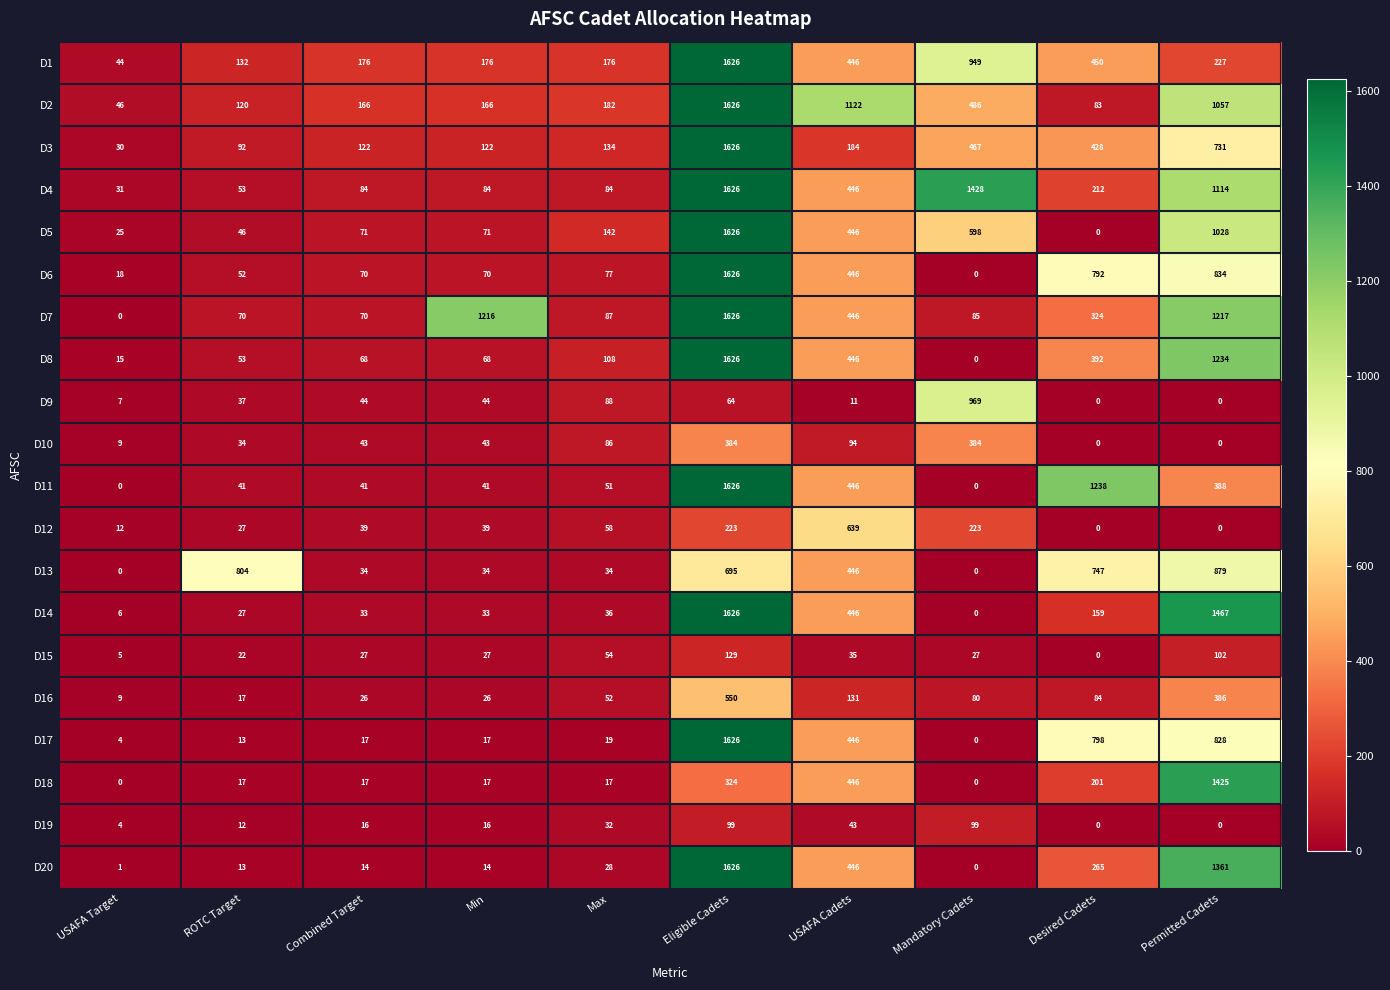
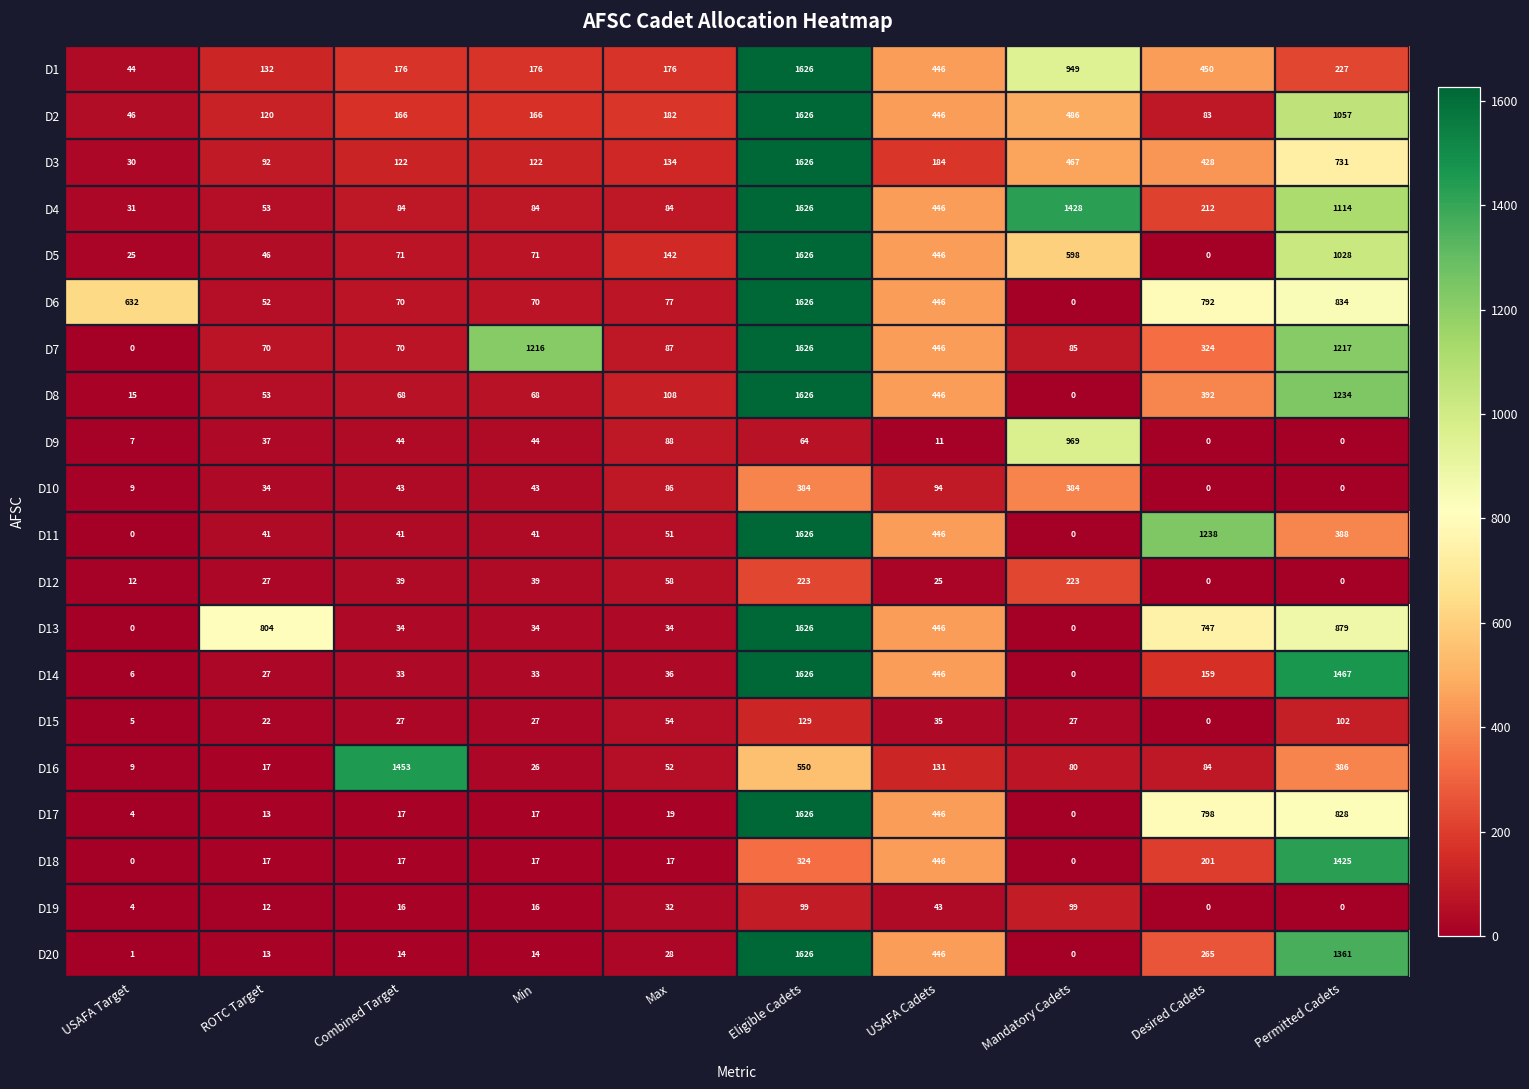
  {
    "D1": {
      "USAFA Target": 44,
      "ROTC Target": 132,
      "Combined Target": 176,
      "Min": 176,
      "Max": 176,
      "Eligible Cadets": 1626,
      "USAFA Cadets": 446,
      "Mandatory Cadets": 949,
      "Desired Cadets": 450,
      "Permitted Cadets": 227
    },
    "D2": {
      "USAFA Target": 46,
      "ROTC Target": 120,
      "Combined Target": 166,
      "Min": 166,
      "Max": 182,
      "Eligible Cadets": 1626,
-     "USAFA Cadets": 1122,
+     "USAFA Cadets": 446,
      "Mandatory Cadets": 486,
      "Desired Cadets": 83,
      "Permitted Cadets": 1057
    },
    "D3": {
      "USAFA Target": 30,
      "ROTC Target": 92,
      "Combined Target": 122,
      "Min": 122,
      "Max": 134,
      "Eligible Cadets": 1626,
      "USAFA Cadets": 184,
      "Mandatory Cadets": 467,
      "Desired Cadets": 428,
      "Permitted Cadets": 731
    },
    "D4": {
      "USAFA Target": 31,
      "ROTC Target": 53,
      "Combined Target": 84,
      "Min": 84,
      "Max": 84,
      "Eligible Cadets": 1626,
      "USAFA Cadets": 446,
      "Mandatory Cadets": 1428,
      "Desired Cadets": 212,
      "Permitted Cadets": 1114
    },
    "D5": {
      "USAFA Target": 25,
      "ROTC Target": 46,
      "Combined Target": 71,
      "Min": 71,
      "Max": 142,
      "Eligible Cadets": 1626,
      "USAFA Cadets": 446,
      "Mandatory Cadets": 598,
      "Desired Cadets": 0,
      "Permitted Cadets": 1028
    },
    "D6": {
-     "USAFA Target": 18,
+     "USAFA Target": 632,
      "ROTC Target": 52,
      "Combined Target": 70,
      "Min": 70,
      "Max": 77,
      "Eligible Cadets": 1626,
      "USAFA Cadets": 446,
      "Mandatory Cadets": 0,
      "Desired Cadets": 792,
      "Permitted Cadets": 834
    },
    "D7": {
      "USAFA Target": 0,
      "ROTC Target": 70,
      "Combined Target": 70,
      "Min": 1216,
      "Max": 87,
      "Eligible Cadets": 1626,
      "USAFA Cadets": 446,
      "Mandatory Cadets": 85,
      "Desired Cadets": 324,
      "Permitted Cadets": 1217
    },
    "D8": {
      "USAFA Target": 15,
      "ROTC Target": 53,
      "Combined Target": 68,
      "Min": 68,
      "Max": 108,
      "Eligible Cadets": 1626,
      "USAFA Cadets": 446,
      "Mandatory Cadets": 0,
      "Desired Cadets": 392,
      "Permitted Cadets": 1234
    },
    "D9": {
      "USAFA Target": 7,
      "ROTC Target": 37,
      "Combined Target": 44,
      "Min": 44,
      "Max": 88,
      "Eligible Cadets": 64,
      "USAFA Cadets": 11,
      "Mandatory Cadets": 969,
      "Desired Cadets": 0,
      "Permitted Cadets": 0
    },
    "D10": {
      "USAFA Target": 9,
      "ROTC Target": 34,
      "Combined Target": 43,
      "Min": 43,
      "Max": 86,
      "Eligible Cadets": 384,
      "USAFA Cadets": 94,
      "Mandatory Cadets": 384,
      "Desired Cadets": 0,
      "Permitted Cadets": 0
    },
    "D11": {
      "USAFA Target": 0,
      "ROTC Target": 41,
      "Combined Target": 41,
      "Min": 41,
      "Max": 51,
      "Eligible Cadets": 1626,
      "USAFA Cadets": 446,
      "Mandatory Cadets": 0,
      "Desired Cadets": 1238,
      "Permitted Cadets": 388
    },
    "D12": {
      "USAFA Target": 12,
      "ROTC Target": 27,
      "Combined Target": 39,
      "Min": 39,
      "Max": 58,
      "Eligible Cadets": 223,
-     "USAFA Cadets": 639,
+     "USAFA Cadets": 25,
      "Mandatory Cadets": 223,
      "Desired Cadets": 0,
      "Permitted Cadets": 0
    },
    "D13": {
      "USAFA Target": 0,
      "ROTC Target": 804,
      "Combined Target": 34,
      "Min": 34,
      "Max": 34,
-     "Eligible Cadets": 695,
+     "Eligible Cadets": 1626,
      "USAFA Cadets": 446,
      "Mandatory Cadets": 0,
      "Desired Cadets": 747,
      "Permitted Cadets": 879
    },
    "D14": {
      "USAFA Target": 6,
      "ROTC Target": 27,
      "Combined Target": 33,
      "Min": 33,
      "Max": 36,
      "Eligible Cadets": 1626,
      "USAFA Cadets": 446,
      "Mandatory Cadets": 0,
      "Desired Cadets": 159,
      "Permitted Cadets": 1467
    },
    "D15": {
      "USAFA Target": 5,
      "ROTC Target": 22,
      "Combined Target": 27,
      "Min": 27,
      "Max": 54,
      "Eligible Cadets": 129,
      "USAFA Cadets": 35,
      "Mandatory Cadets": 27,
      "Desired Cadets": 0,
      "Permitted Cadets": 102
    },
    "D16": {
      "USAFA Target": 9,
      "ROTC Target": 17,
-     "Combined Target": 26,
+     "Combined Target": 1453,
      "Min": 26,
      "Max": 52,
      "Eligible Cadets": 550,
      "USAFA Cadets": 131,
      "Mandatory Cadets": 80,
      "Desired Cadets": 84,
      "Permitted Cadets": 386
    },
    "D17": {
      "USAFA Target": 4,
      "ROTC Target": 13,
      "Combined Target": 17,
      "Min": 17,
      "Max": 19,
      "Eligible Cadets": 1626,
      "USAFA Cadets": 446,
      "Mandatory Cadets": 0,
      "Desired Cadets": 798,
      "Permitted Cadets": 828
    },
    "D18": {
      "USAFA Target": 0,
      "ROTC Target": 17,
      "Combined Target": 17,
      "Min": 17,
      "Max": 17,
      "Eligible Cadets": 324,
      "USAFA Cadets": 446,
      "Mandatory Cadets": 0,
      "Desired Cadets": 201,
      "Permitted Cadets": 1425
    },
    "D19": {
      "USAFA Target": 4,
      "ROTC Target": 12,
      "Combined Target": 16,
      "Min": 16,
      "Max": 32,
      "Eligible Cadets": 99,
      "USAFA Cadets": 43,
      "Mandatory Cadets": 99,
      "Desired Cadets": 0,
      "Permitted Cadets": 0
    },
    "D20": {
      "USAFA Target": 1,
      "ROTC Target": 13,
      "Combined Target": 14,
      "Min": 14,
      "Max": 28,
      "Eligible Cadets": 1626,
      "USAFA Cadets": 446,
      "Mandatory Cadets": 0,
      "Desired Cadets": 265,
      "Permitted Cadets": 1361
    }
  }
